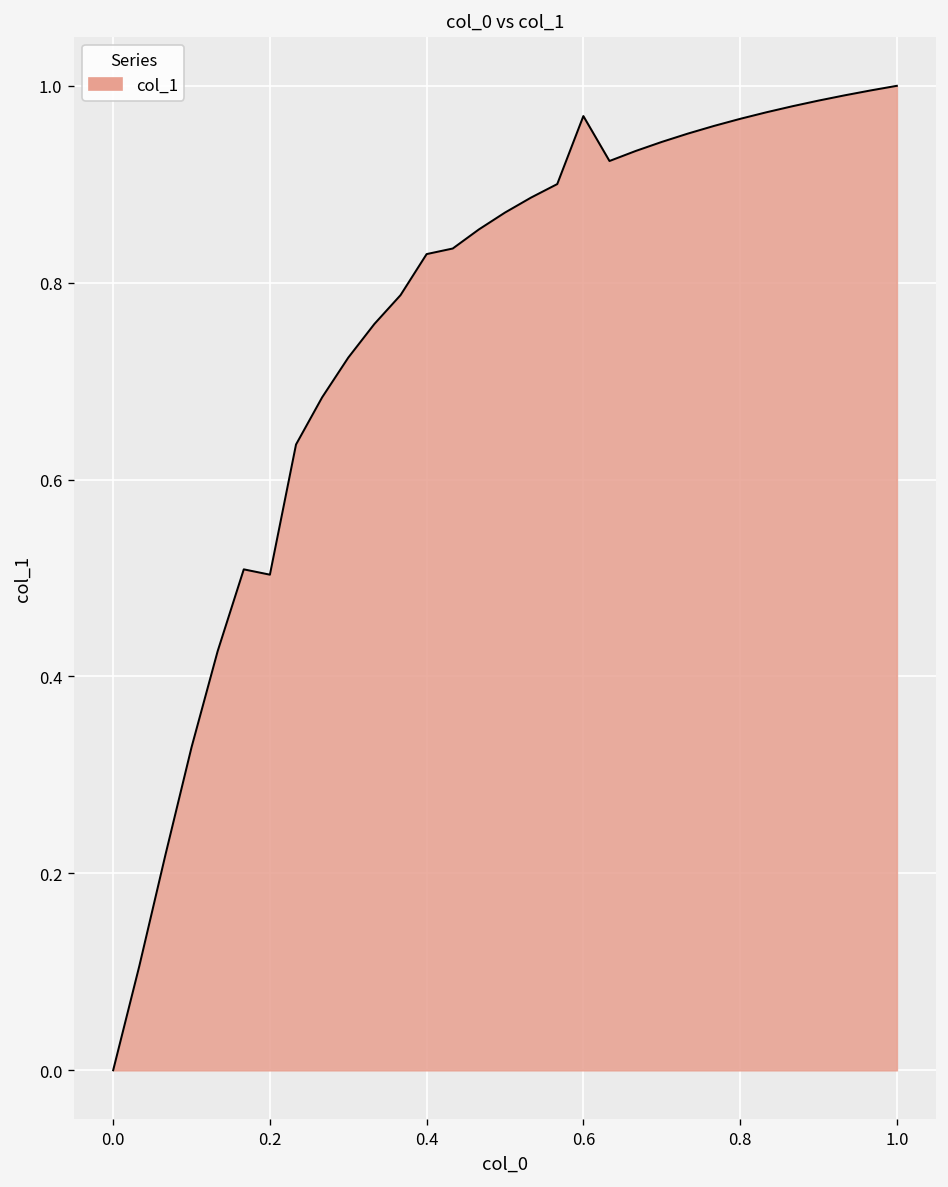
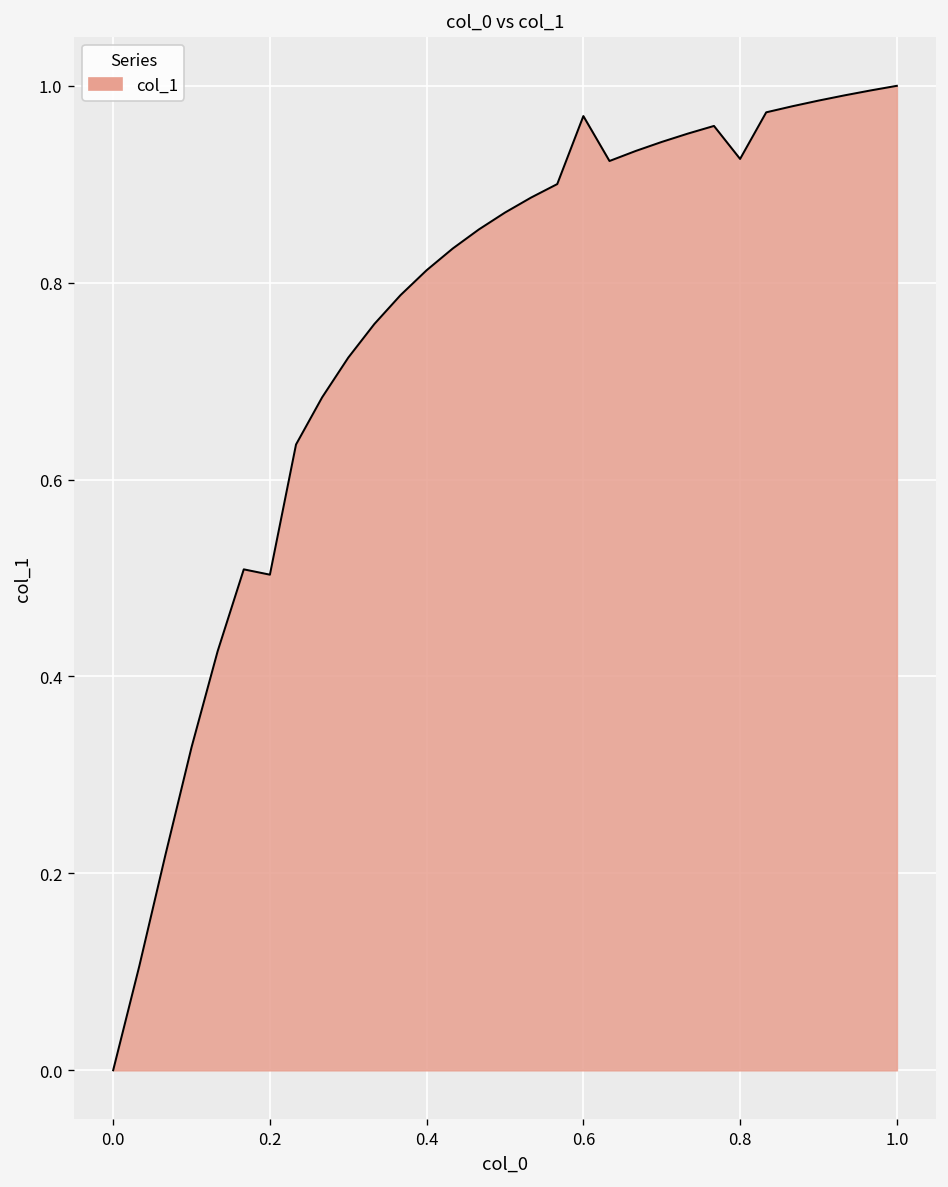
  {
    "0.0": 0.00,
    "0.2": 0.50,
-   "0.4": 0.83,
+   "0.4": 0.81,
    "0.6": 0.97,
-   "0.8": 0.97,
+   "0.8": 0.93,
    "1.0": 1.00
  }
